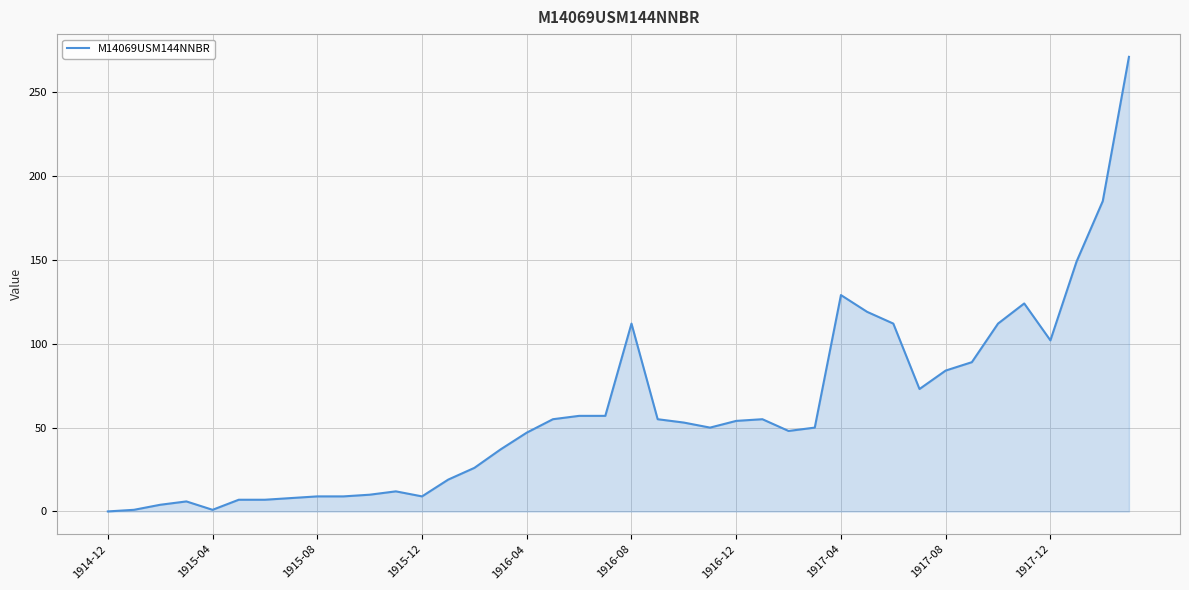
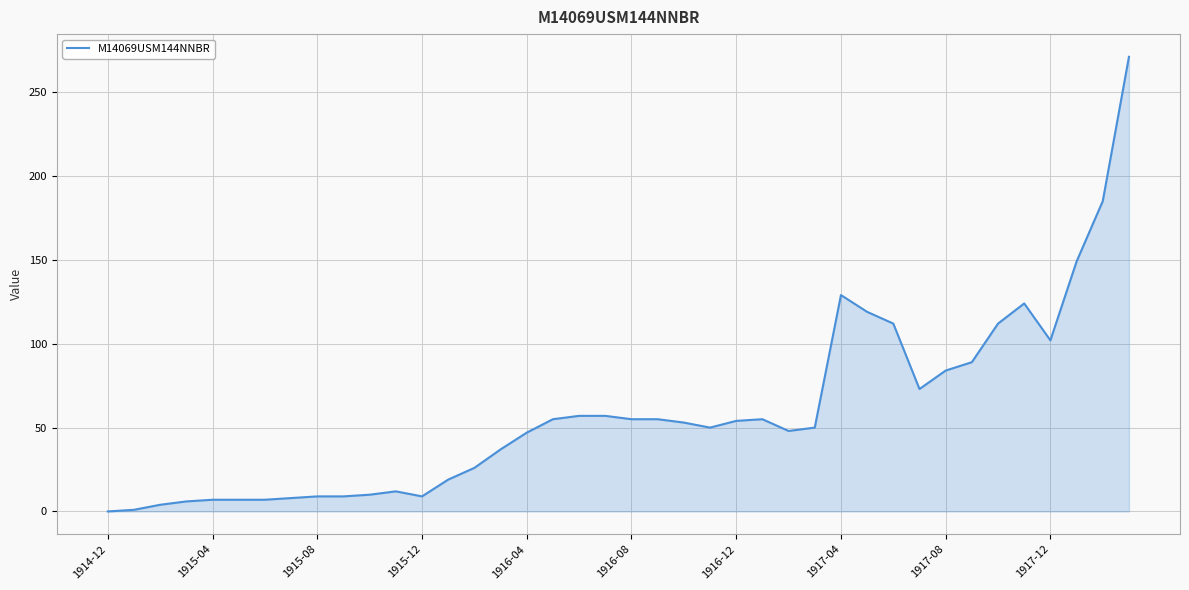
  {
    "1914-12": 0,
-   "1915-04": 1,
+   "1915-04": 7,
    "1915-08": 9,
    "1915-12": 9,
    "1916-04": 47,
-   "1916-08": 112,
+   "1916-08": 55,
    "1916-12": 54,
    "1917-04": 129,
    "1917-08": 84,
    "1917-12": 102
  }
